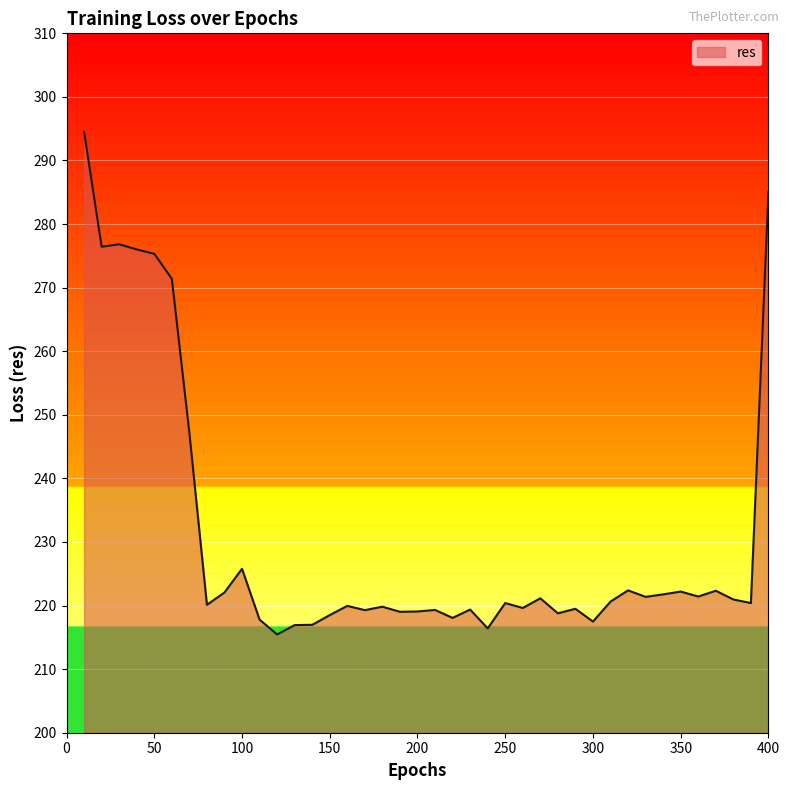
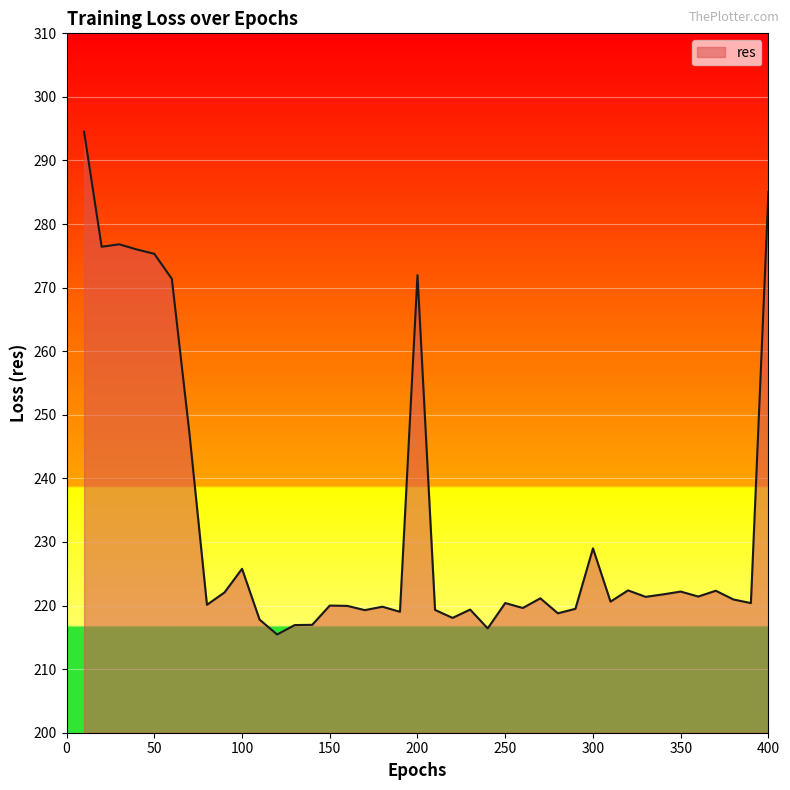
  {
    "50": 275,
    "100": 226,
-   "150": 219,
-   "200": 219,
+   "150": 220,
+   "200": 272,
    "250": 220,
-   "300": 217,
+   "300": 229,
    "350": 222,
    "400": 285
  }
